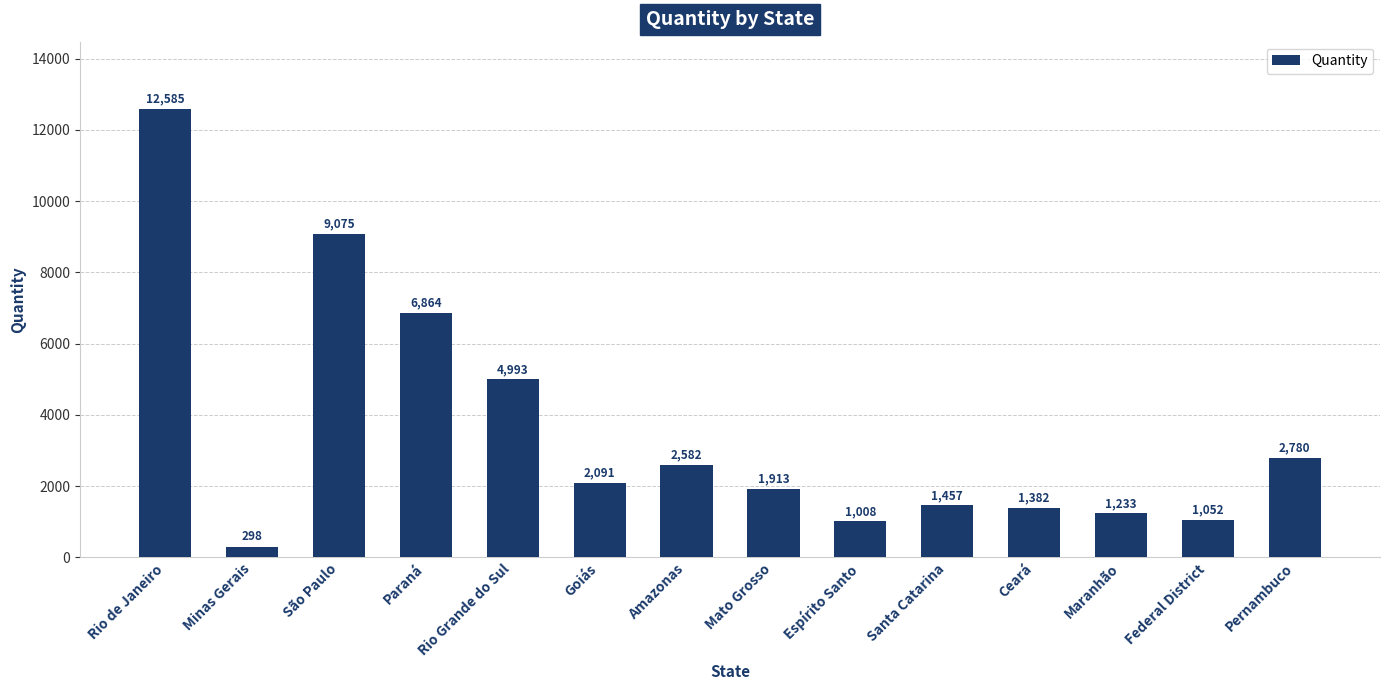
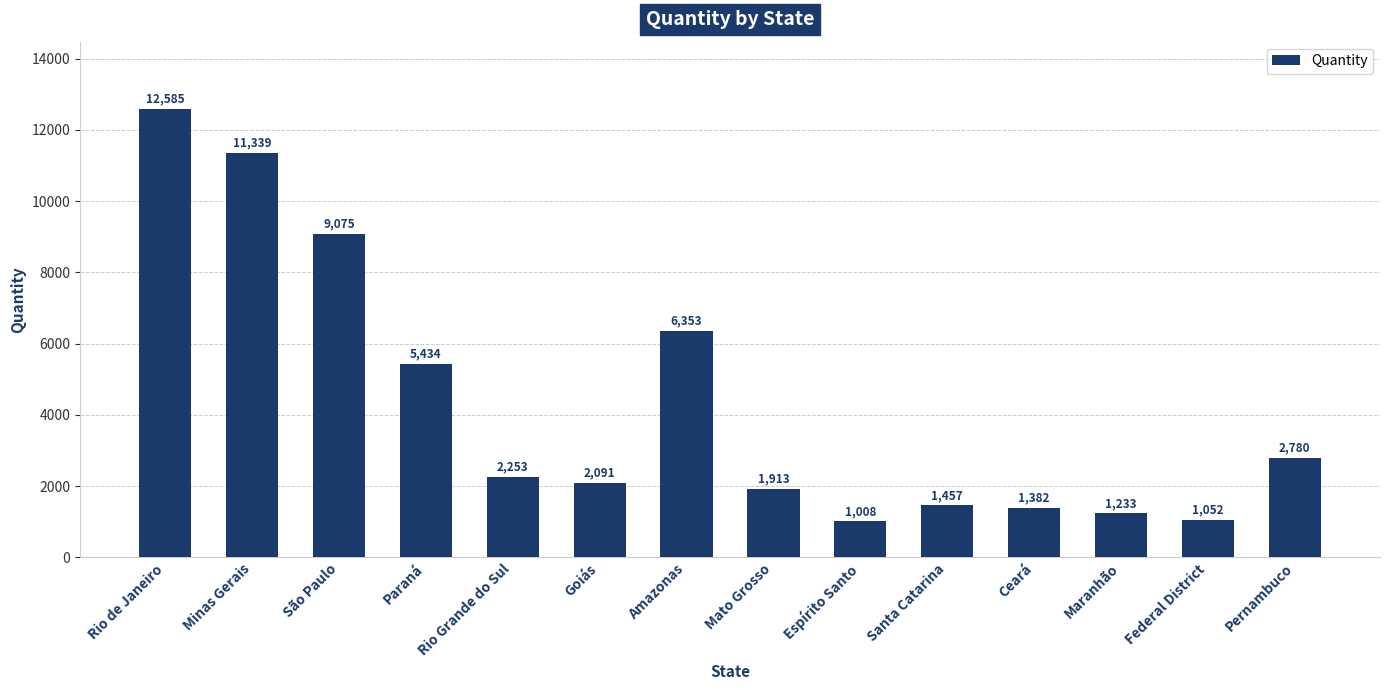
  {
    "Rio de Janeiro": "12,585",
-   "Minas Gerais": "298",
+   "Minas Gerais": "11,339",
    "São Paulo": "9,075",
-   "Paraná": "6,864",
-   "Rio Grande do Sul": "4,993",
+   "Paraná": "5,434",
+   "Rio Grande do Sul": "2,253",
    "Goiás": "2,091",
-   "Amazonas": "2,582",
+   "Amazonas": "6,353",
    "Mato Grosso": "1,913",
    "Espírito Santo": "1,008",
    "Santa Catarina": "1,457",
    "Ceará": "1,382",
    "Maranhão": "1,233",
    "Federal District": "1,052",
    "Pernambuco": "2,780"
  }
